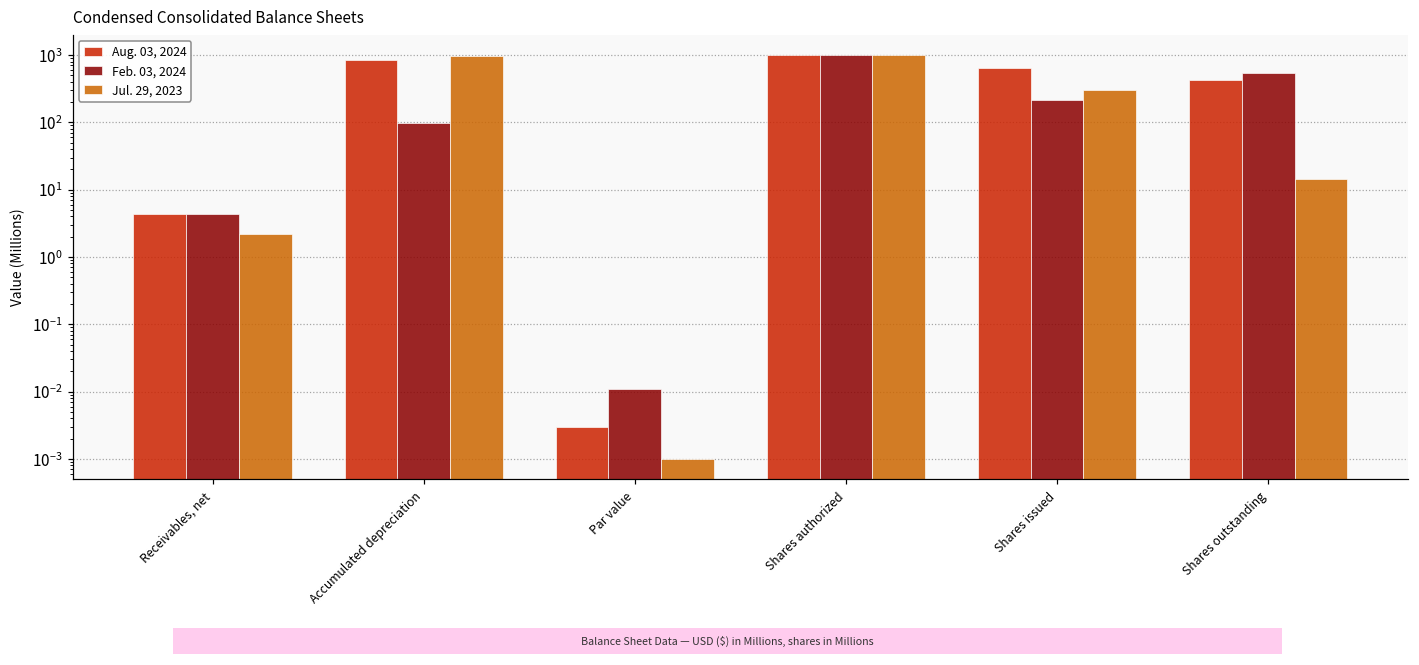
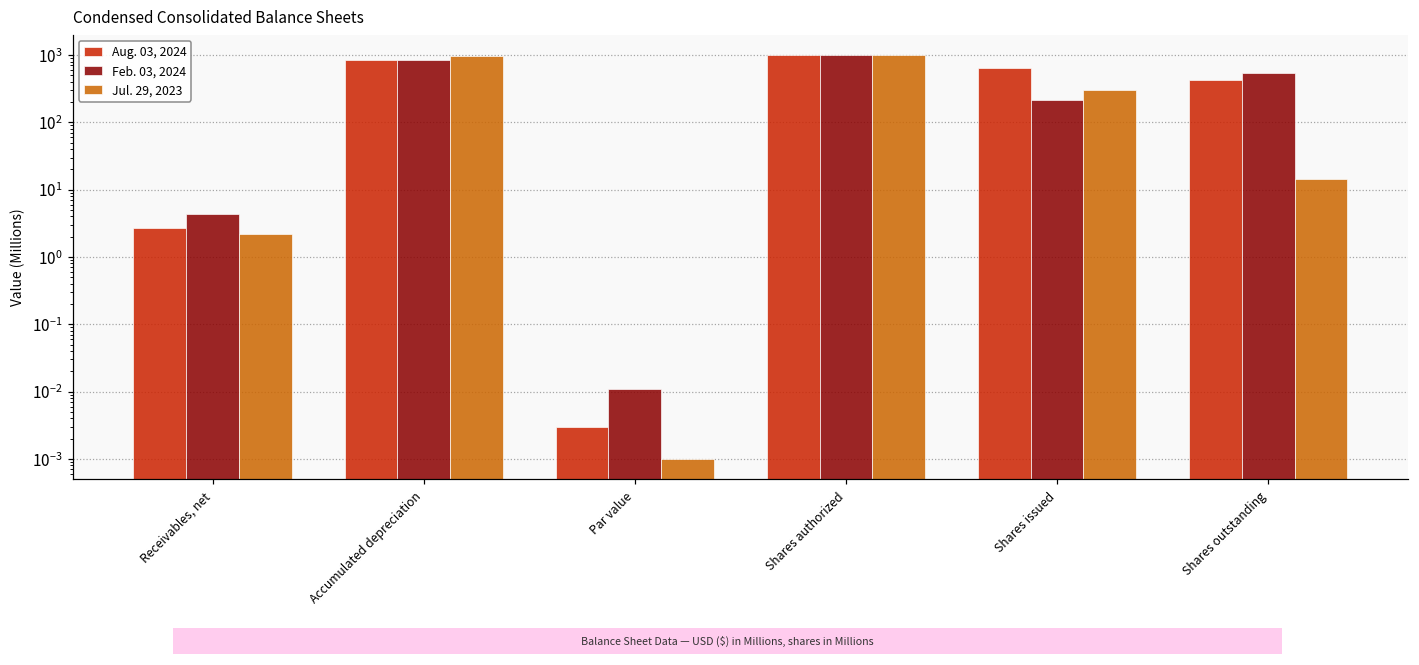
  {
    "Aug. 03, 2024": {
-     "Receivables, net": 4,
+     "Receivables, net": 3,
      "Accumulated depreciation": 800,
      "Par value": 0.003,
      "Shares authorized": 1000,
      "Shares issued": 700,
      "Shares outstanding": 400
    },
    "Feb. 03, 2024": {
      "Receivables, net": 4,
-     "Accumulated depreciation": 100,
+     "Accumulated depreciation": 900,
      "Par value": 0.011,
      "Shares authorized": 1000,
      "Shares issued": 220,
      "Shares outstanding": 500
    },
    "Jul. 29, 2023": {
      "Receivables, net": 2,
      "Accumulated depreciation": 1000,
      "Par value": 0.0010,
      "Shares authorized": 1000,
      "Shares issued": 300,
      "Shares outstanding": 15
    }
  }
